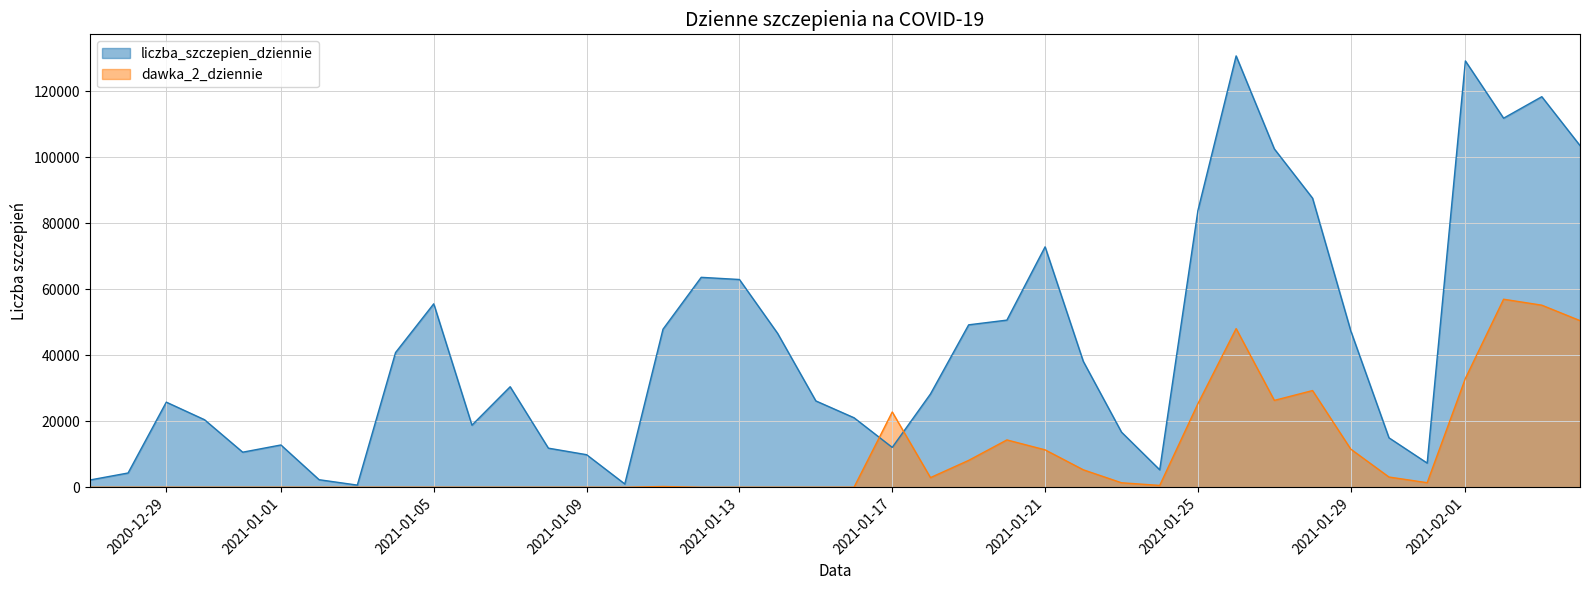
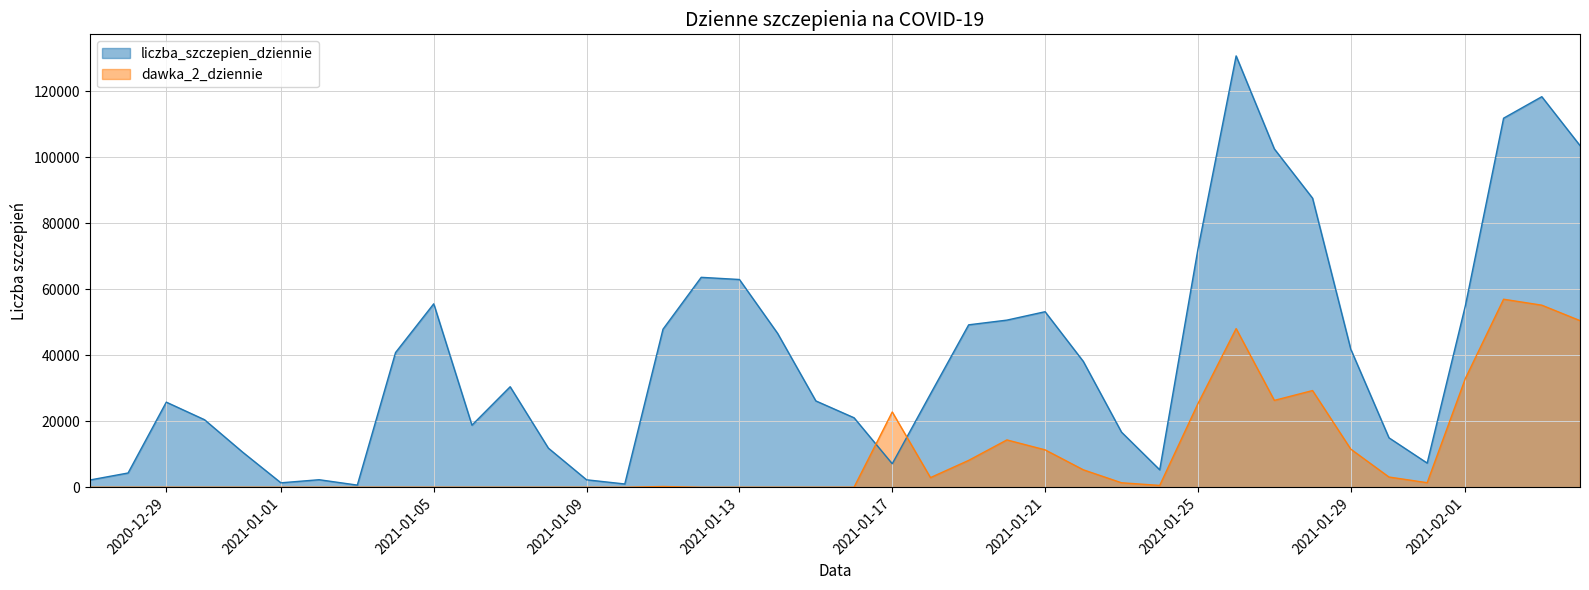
  {
    "liczba_szczepien_dziennie": {
      "2020-12-29": 26000,
-     "2021-01-01": 13000,
+     "2021-01-01": 1000,
      "2021-01-05": 56000,
-     "2021-01-09": 10000,
+     "2021-01-09": 2000,
      "2021-01-13": 63000,
-     "2021-01-17": 12000,
-     "2021-01-21": 73000,
-     "2021-01-25": 84000,
-     "2021-01-29": 47000,
-     "2021-02-01": 129000
+     "2021-01-17": 7000,
+     "2021-01-21": 53000,
+     "2021-01-25": 72000,
+     "2021-01-29": 42000,
+     "2021-02-01": 55000
    },
    "dawka_2_dziennie": {
      "2020-12-29": 0,
      "2021-01-01": 0,
      "2021-01-05": 0,
      "2021-01-09": 0,
      "2021-01-13": 0,
      "2021-01-17": 23000,
      "2021-01-21": 11000,
      "2021-01-25": 25000,
      "2021-01-29": 12000,
      "2021-02-01": 33000
    }
  }
